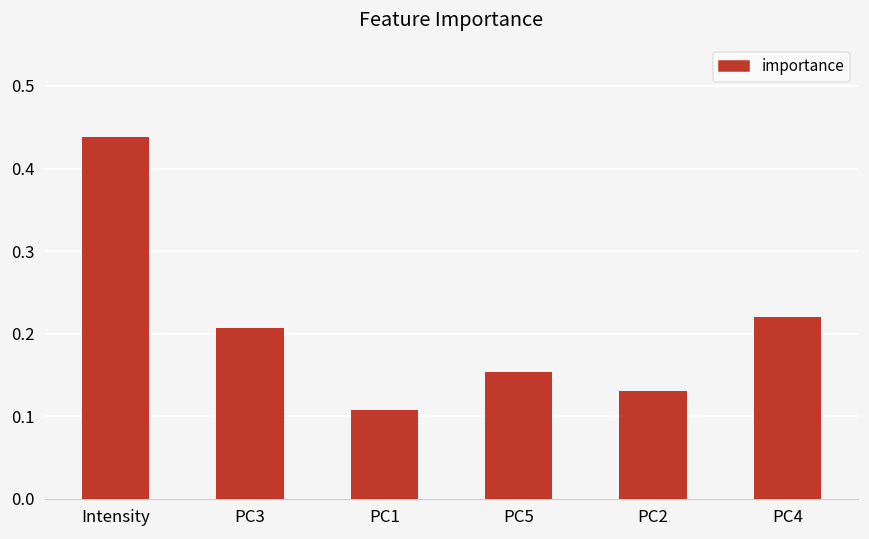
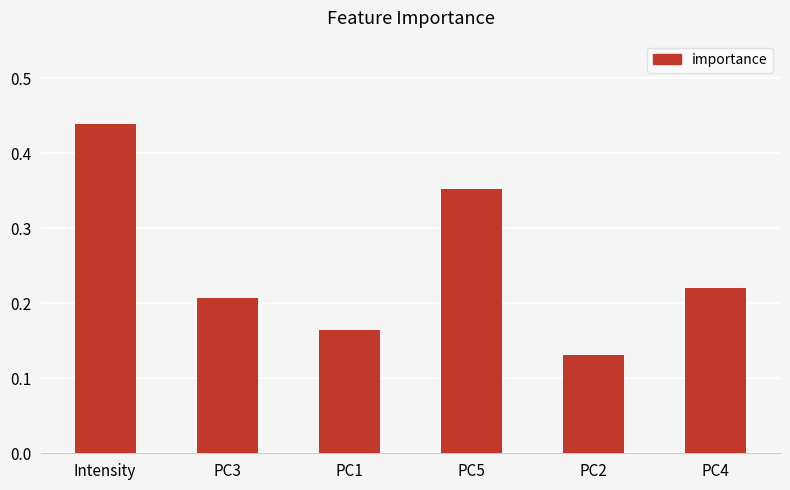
  {
    "Intensity": 0.44,
    "PC3": 0.21,
-   "PC1": 0.11,
-   "PC5": 0.15,
+   "PC1": 0.16,
+   "PC5": 0.35,
    "PC2": 0.13,
    "PC4": 0.22
  }
